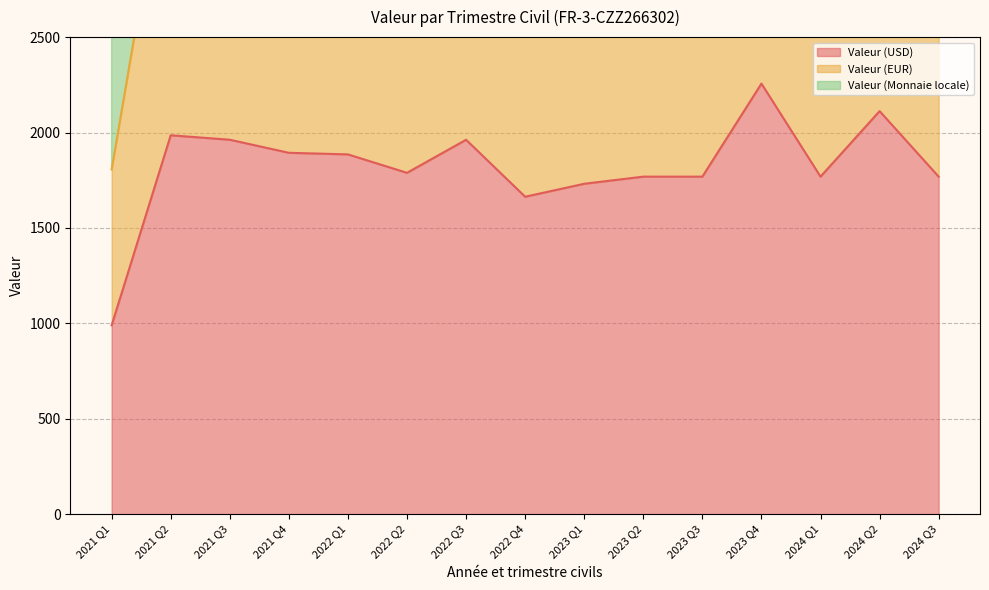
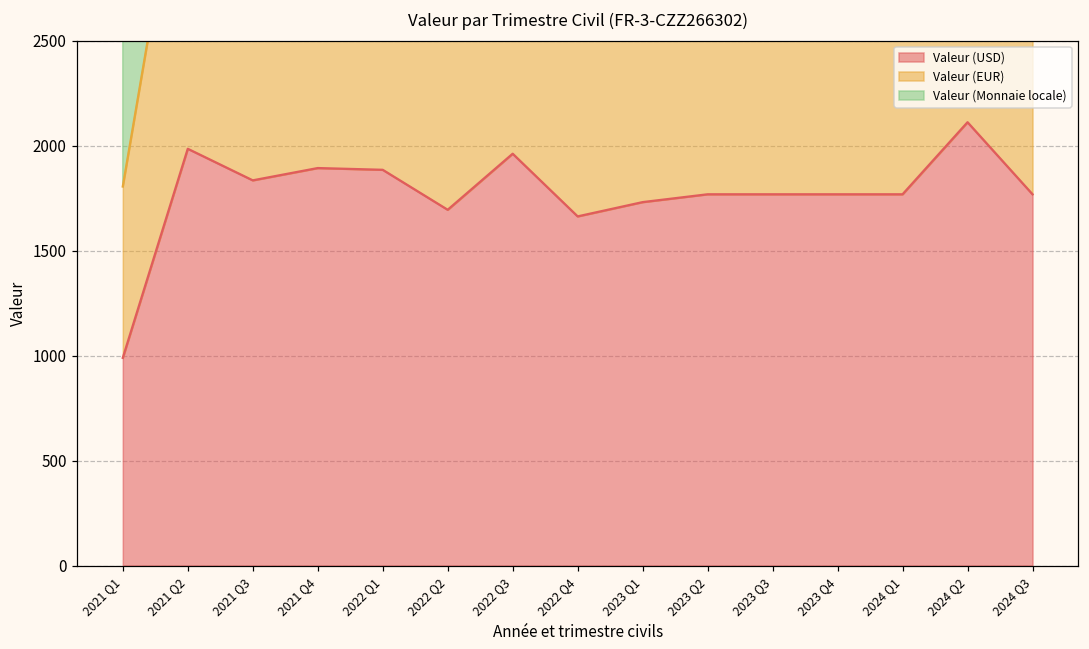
  {
    "Valeur (USD)": {
      "2021 Q1": 990,
      "2021 Q2": 1990,
-     "2021 Q3": 1960,
+     "2021 Q3": 1840,
      "2021 Q4": 1890,
      "2022 Q1": 1890,
-     "2022 Q2": 1790,
+     "2022 Q2": 1690,
      "2022 Q3": 1960,
      "2022 Q4": 1660,
      "2023 Q1": 1730,
      "2023 Q2": 1770,
      "2023 Q3": 1770,
-     "2023 Q4": 2260,
+     "2023 Q4": 1770,
      "2024 Q1": 1770,
      "2024 Q2": 2110,
      "2024 Q3": 1770
    },
    "Valeur (EUR)": {
      "2021 Q1": 820
    }
  }
